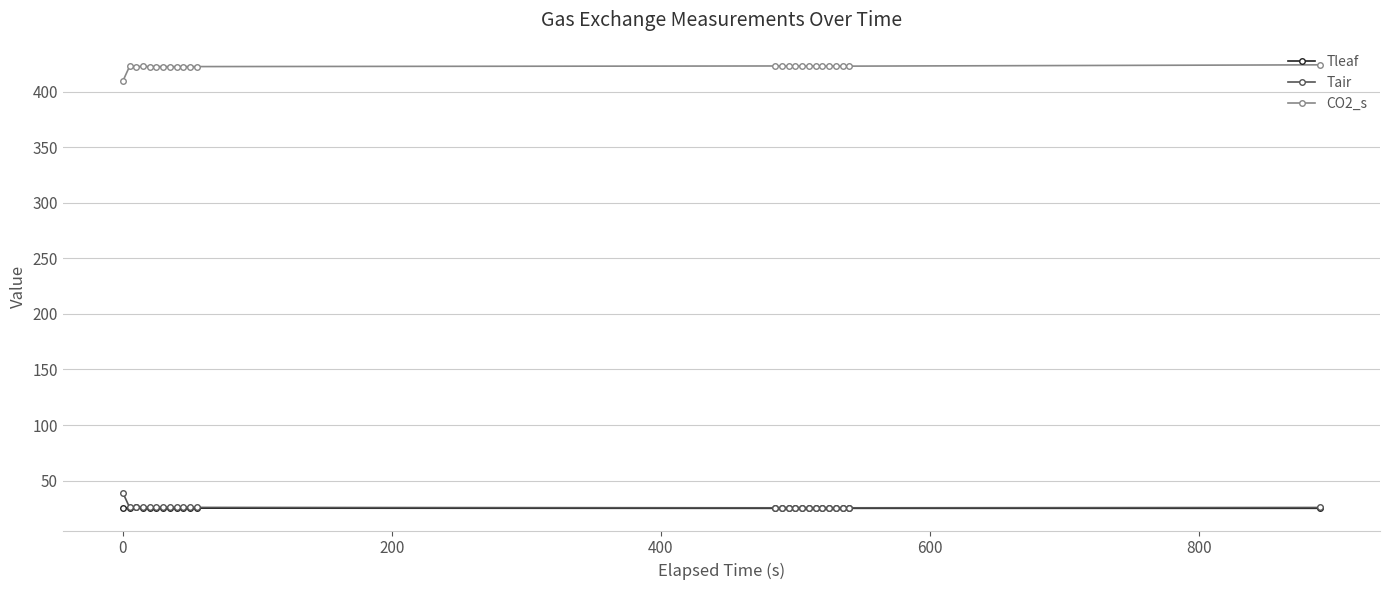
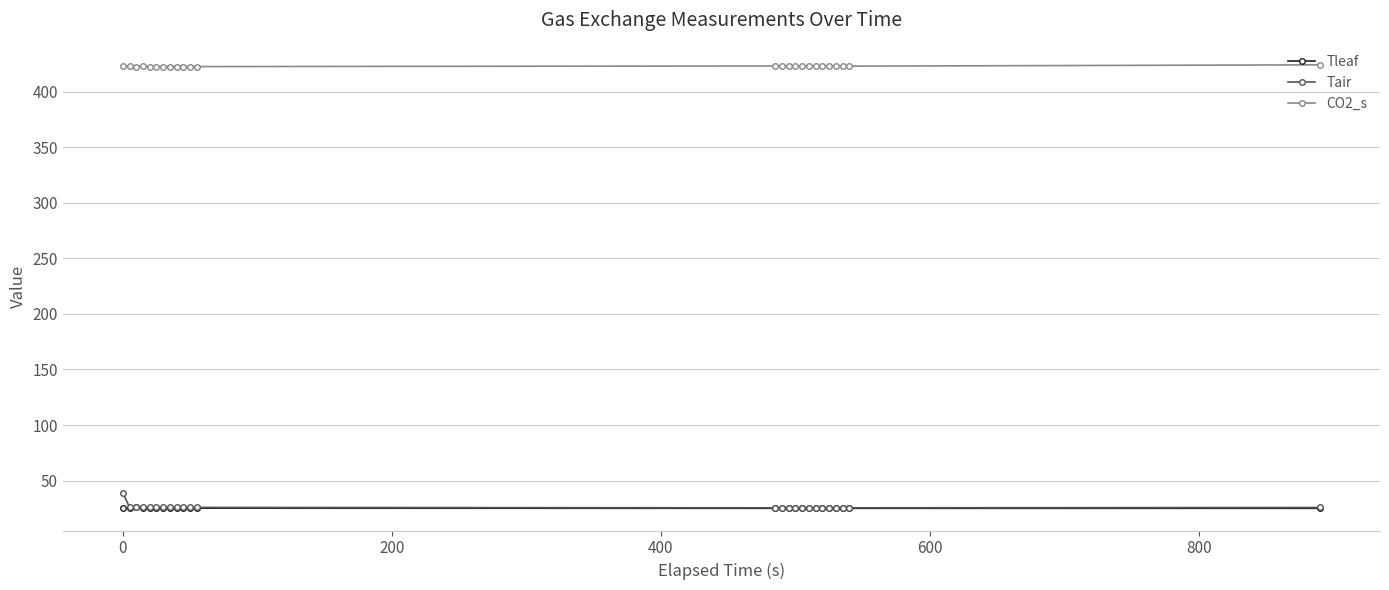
  {
    "Tleaf": {
      "0": 25
    },
    "Tair": {
      "0": 39
    },
    "CO2_s": {
-     "0": 409
+     "0": 423
    }
  }
